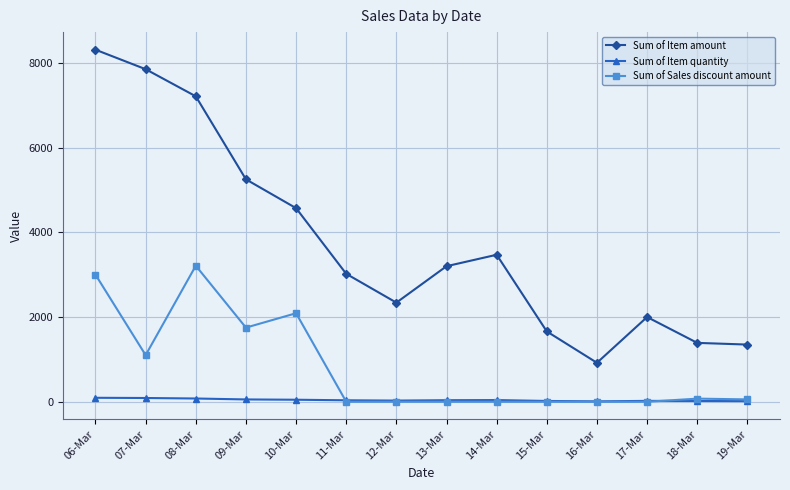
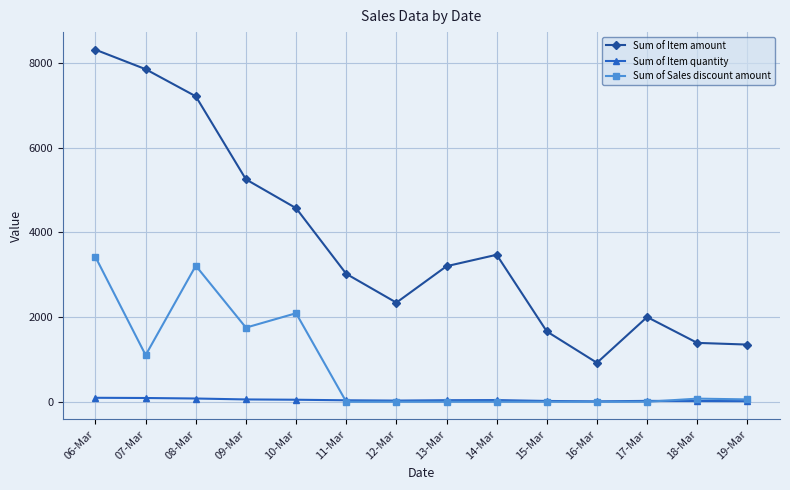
  {
    "Sum of Sales discount amount": {
-     "06-Mar": 3000,
+     "06-Mar": 3400,
      "07-Mar": 1100,
      "08-Mar": 3200,
      "09-Mar": 1800,
      "10-Mar": 2100
    }
  }
